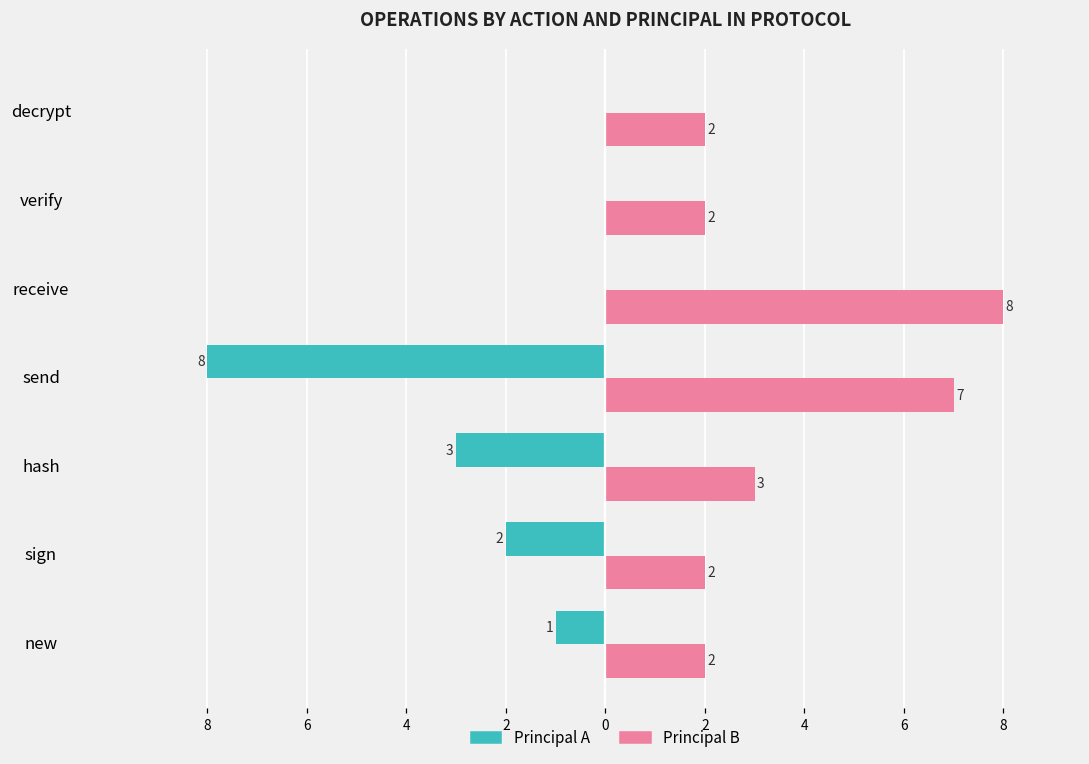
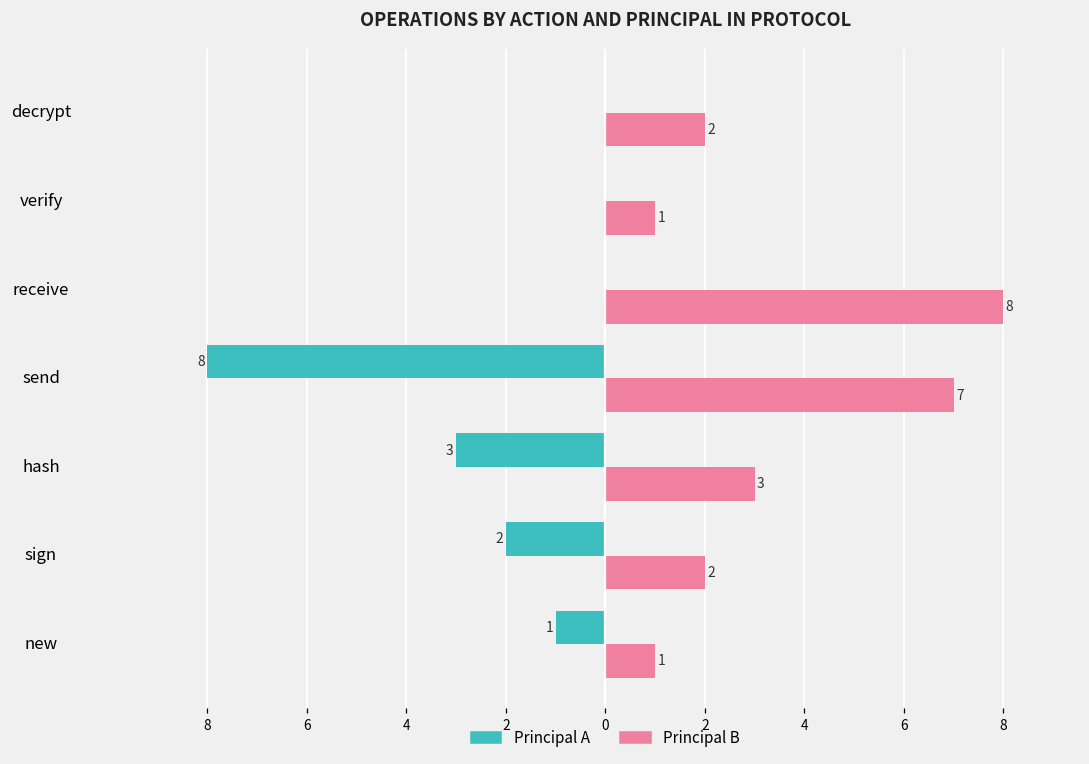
  {
    "Principal B": {
      "decrypt": 2,
-     "verify": 2,
+     "verify": 1,
      "receive": 8,
      "send": 7,
      "hash": 3,
      "sign": 2,
-     "new": 2
+     "new": 1
    }
  }
